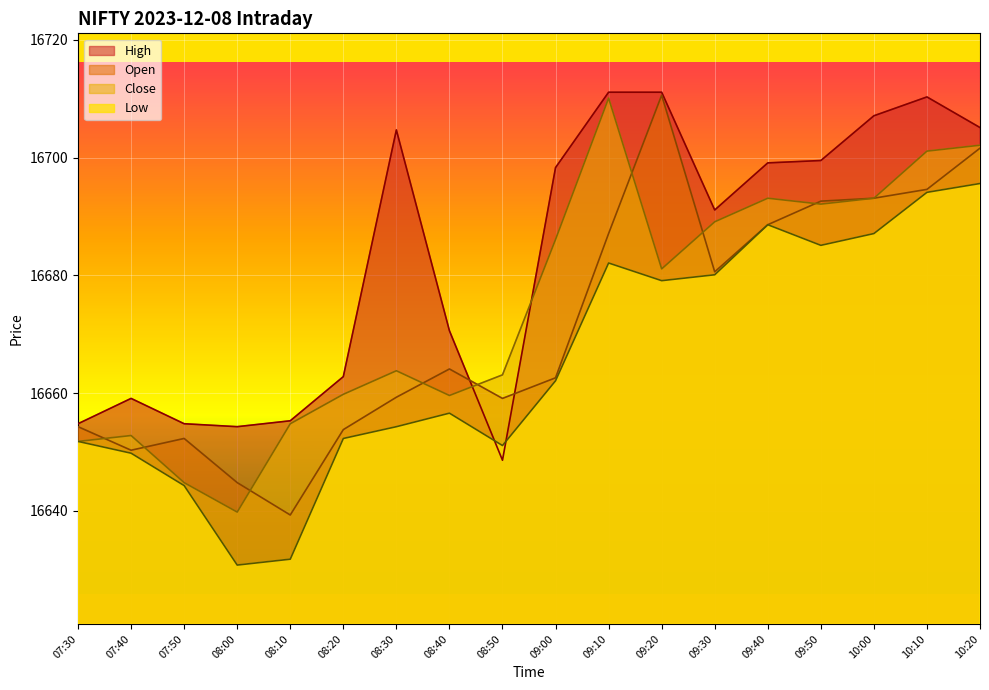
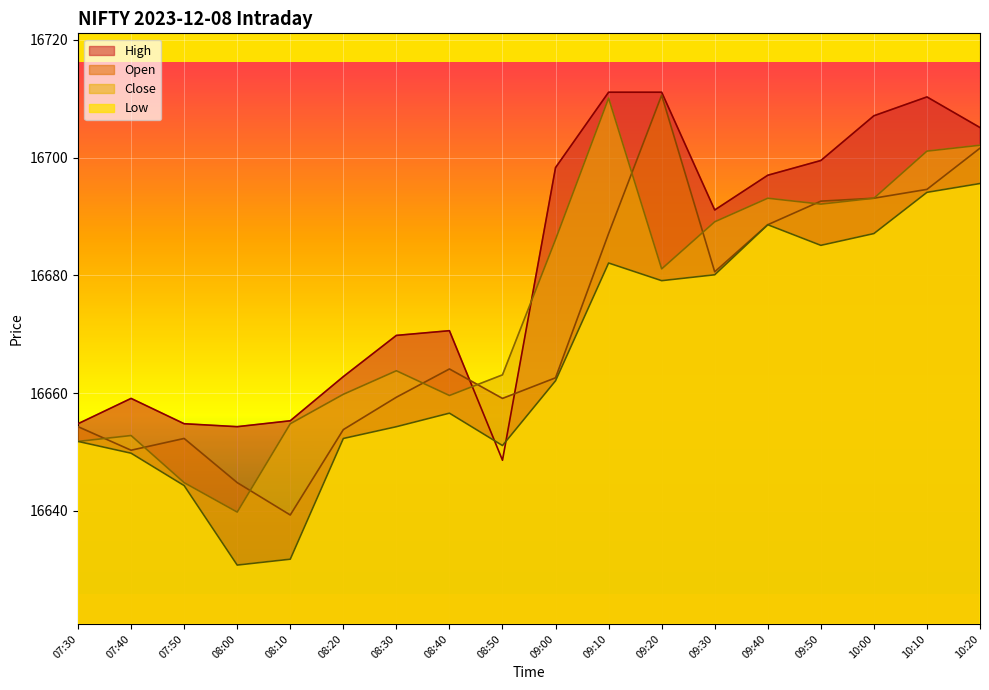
  {
    "High": {
      "07:30": 16655,
      "07:40": 16659,
      "07:50": 16655,
      "08:00": 16654,
      "08:10": 16655,
      "08:20": 16663,
-     "08:30": 16705,
+     "08:30": 16670,
      "08:40": 16671,
      "08:50": 16649,
      "09:00": 16698,
      "09:10": 16711,
      "09:20": 16711,
      "09:30": 16691,
-     "09:40": 16699,
+     "09:40": 16697,
      "09:50": 16700,
      "10:00": 16707,
      "10:10": 16710,
      "10:20": 16705
    }
  }
